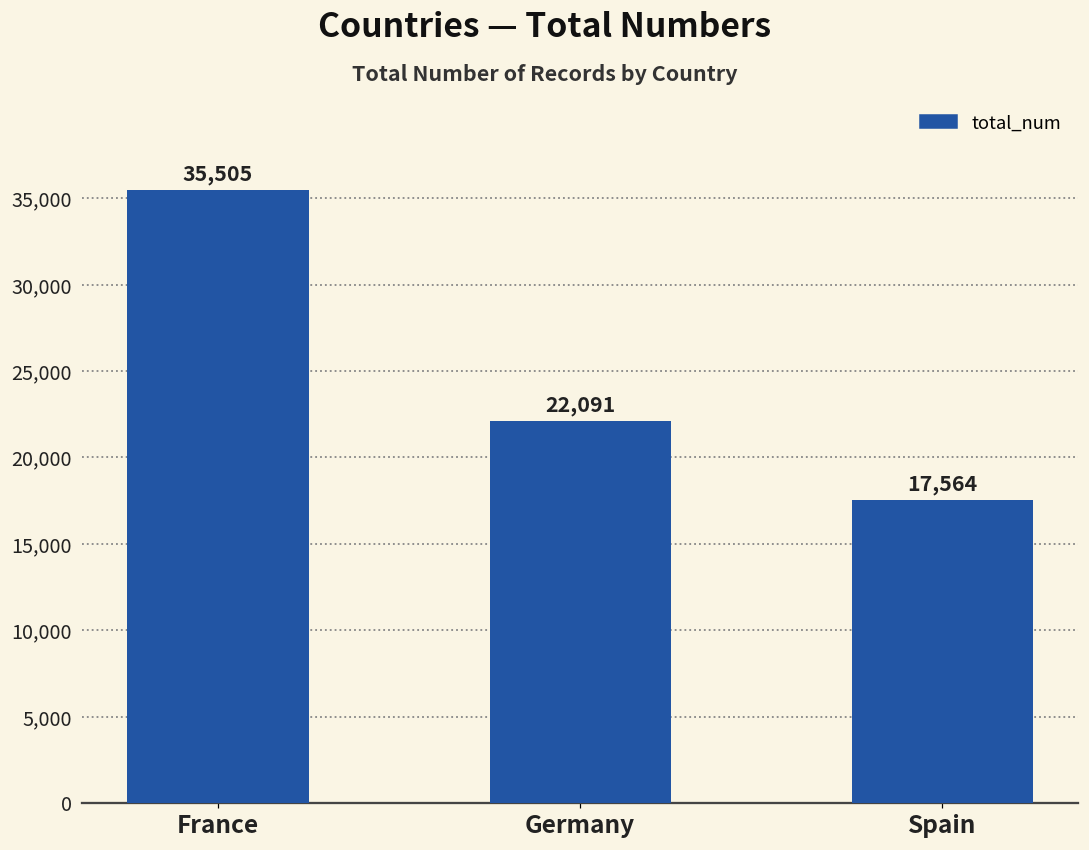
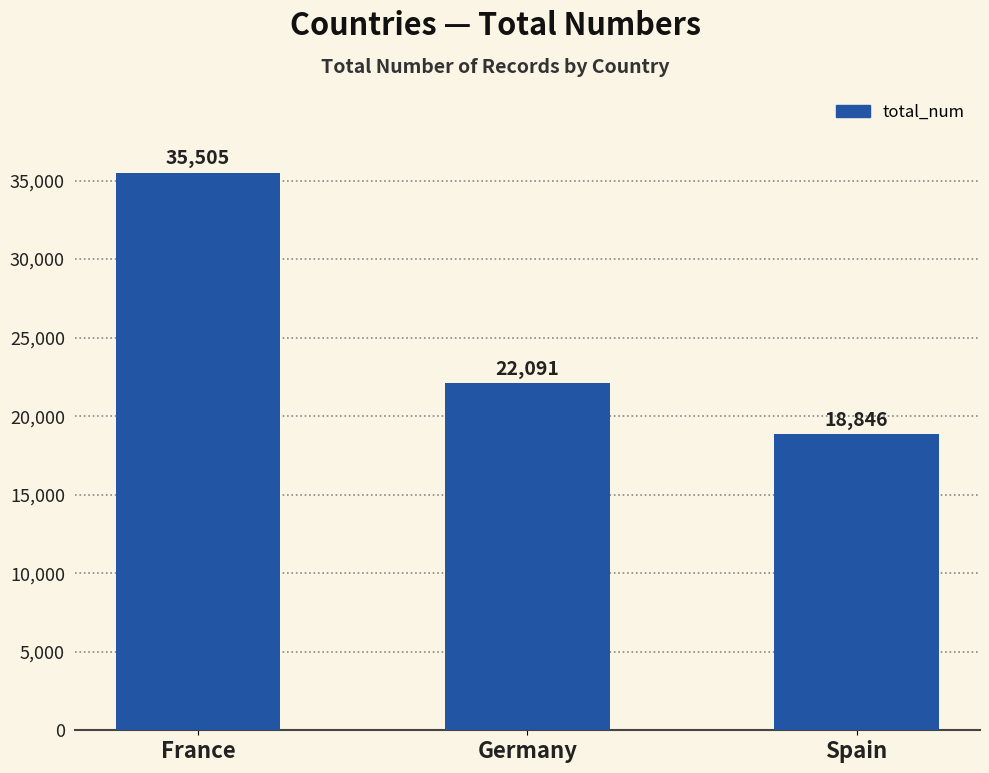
  {
    "France": "35,505",
    "Germany": "22,091",
-   "Spain": "17,564"
+   "Spain": "18,846"
  }
